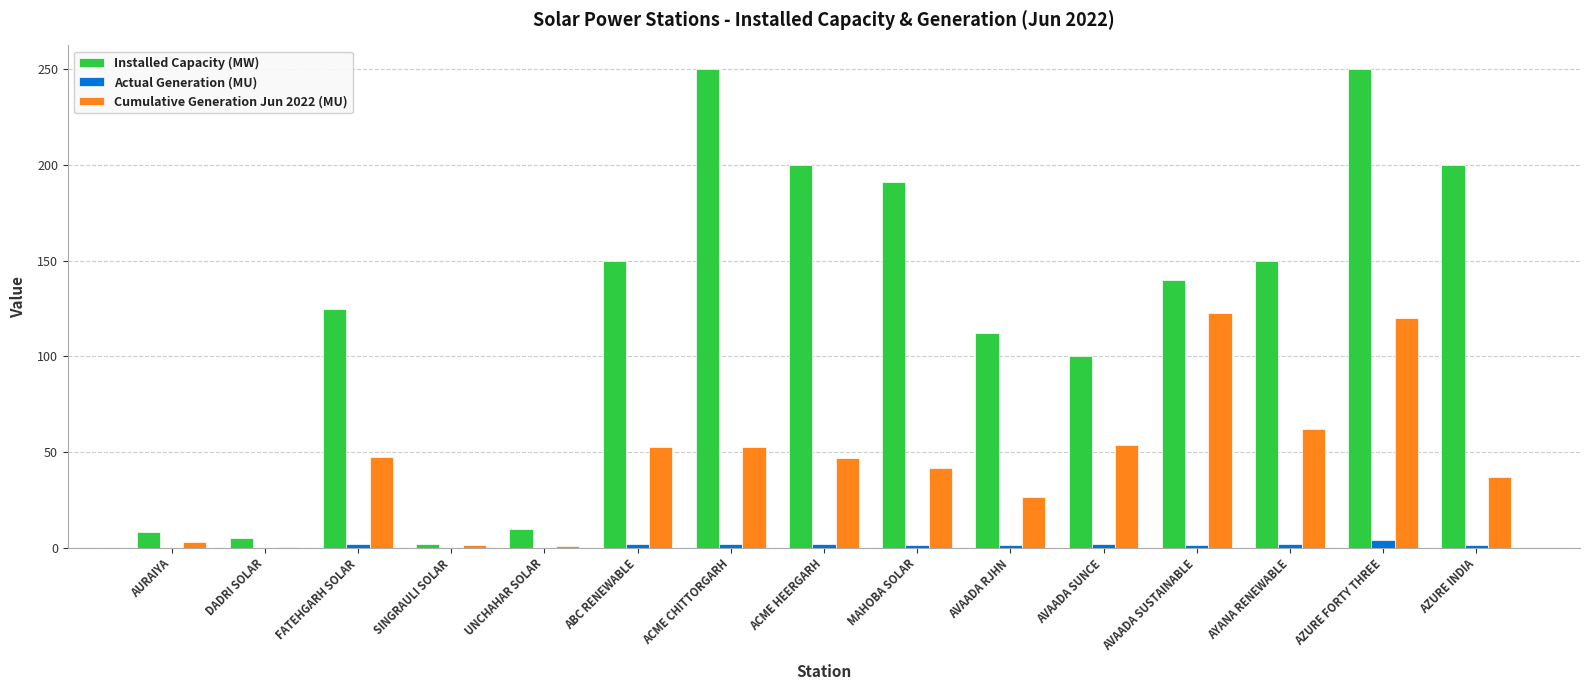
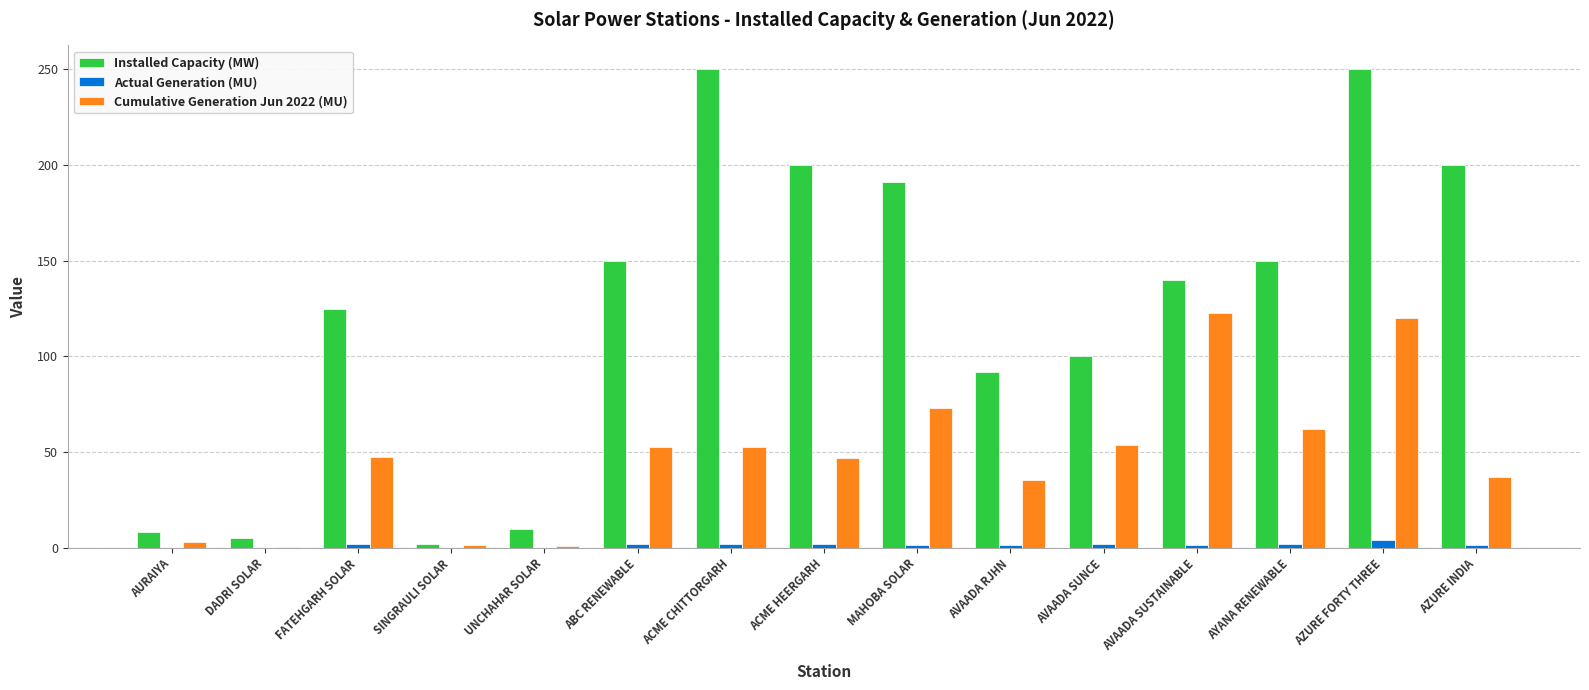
  {
    "Installed Capacity (MW)": {
      "AURAIYA": 8,
      "DADRI SOLAR": 5,
      "FATEHGARH SOLAR": 125,
      "SINGRAULI SOLAR": 2,
      "UNCHAHAR SOLAR": 10,
      "ABC RENEWABLE": 150,
      "ACME CHITTORGARH": 250,
      "ACME HEERGARH": 200,
      "MAHOBA SOLAR": 191,
-     "AVAADA RJHN": 112,
+     "AVAADA RJHN": 92,
      "AVAADA SUNCE": 100,
      "AVAADA SUSTAINABLE": 140,
      "AYANA RENEWABLE": 150,
      "AZURE FORTY THREE": 250,
      "AZURE INDIA": 200
    },
    "Actual Generation (MU)": {
      "FATEHGARH SOLAR": 2,
      "ABC RENEWABLE": 2,
      "ACME CHITTORGARH": 2,
      "ACME HEERGARH": 2,
      "MAHOBA SOLAR": 2,
      "AVAADA RJHN": 1,
      "AVAADA SUNCE": 2,
      "AVAADA SUSTAINABLE": 1,
      "AYANA RENEWABLE": 2,
      "AZURE FORTY THREE": 4,
      "AZURE INDIA": 1
    },
    "Cumulative Generation Jun 2022 (MU)": {
      "AURAIYA": 3,
      "FATEHGARH SOLAR": 47,
      "SINGRAULI SOLAR": 2,
      "ABC RENEWABLE": 52,
      "ACME CHITTORGARH": 53,
      "ACME HEERGARH": 47,
-     "MAHOBA SOLAR": 42,
-     "AVAADA RJHN": 27,
+     "MAHOBA SOLAR": 73,
+     "AVAADA RJHN": 36,
      "AVAADA SUNCE": 54,
      "AVAADA SUSTAINABLE": 123,
      "AYANA RENEWABLE": 62,
      "AZURE FORTY THREE": 120,
      "AZURE INDIA": 37
    }
  }
